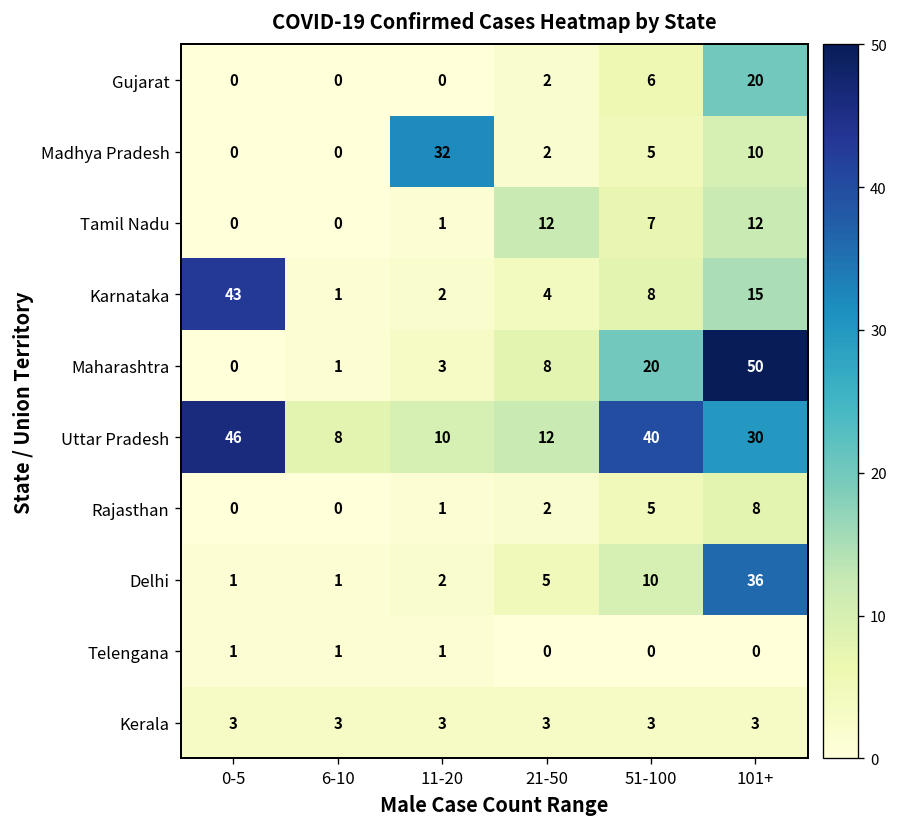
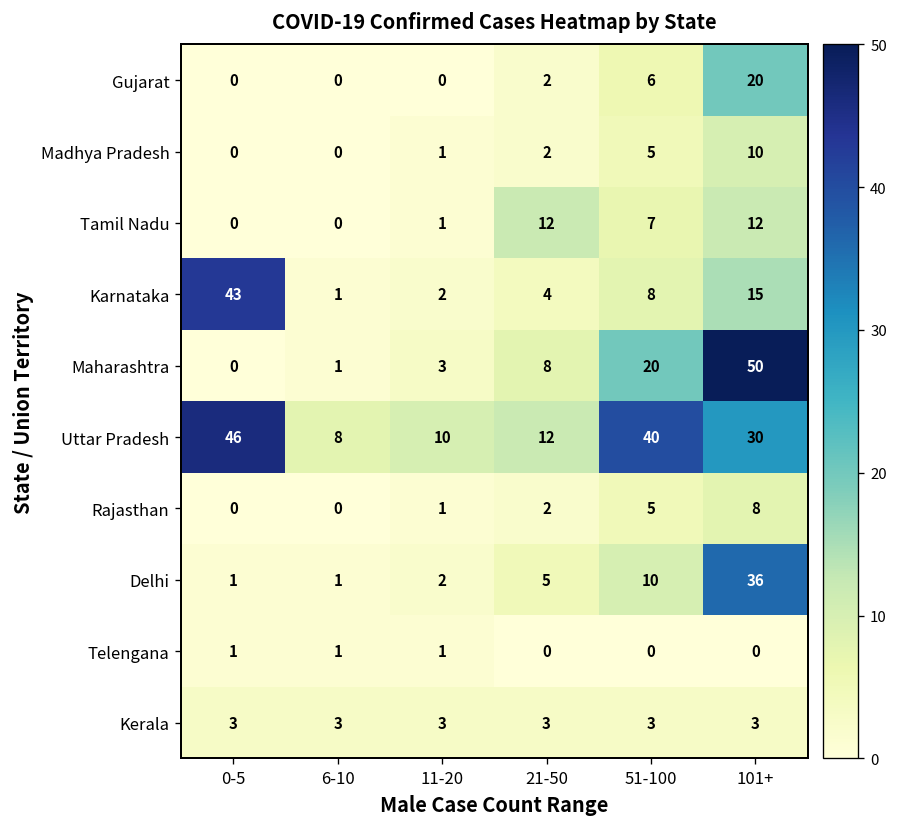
  {
    "Gujarat": {
      "0-5": 0,
      "6-10": 0,
      "11-20": 0,
      "21-50": 2,
      "51-100": 6,
      "101+": 20
    },
    "Madhya Pradesh": {
      "0-5": 0,
      "6-10": 0,
-     "11-20": 32,
+     "11-20": 1,
      "21-50": 2,
      "51-100": 5,
      "101+": 10
    },
    "Tamil Nadu": {
      "0-5": 0,
      "6-10": 0,
      "11-20": 1,
      "21-50": 12,
      "51-100": 7,
      "101+": 12
    },
    "Karnataka": {
      "0-5": 43,
      "6-10": 1,
      "11-20": 2,
      "21-50": 4,
      "51-100": 8,
      "101+": 15
    },
    "Maharashtra": {
      "0-5": 0,
      "6-10": 1,
      "11-20": 3,
      "21-50": 8,
      "51-100": 20,
      "101+": 50
    },
    "Uttar Pradesh": {
      "0-5": 46,
      "6-10": 8,
      "11-20": 10,
      "21-50": 12,
      "51-100": 40,
      "101+": 30
    },
    "Rajasthan": {
      "0-5": 0,
      "6-10": 0,
      "11-20": 1,
      "21-50": 2,
      "51-100": 5,
      "101+": 8
    },
    "Delhi": {
      "0-5": 1,
      "6-10": 1,
      "11-20": 2,
      "21-50": 5,
      "51-100": 10,
      "101+": 36
    },
    "Telengana": {
      "0-5": 1,
      "6-10": 1,
      "11-20": 1,
      "21-50": 0,
      "51-100": 0,
      "101+": 0
    },
    "Kerala": {
      "0-5": 3,
      "6-10": 3,
      "11-20": 3,
      "21-50": 3,
      "51-100": 3,
      "101+": 3
    }
  }
